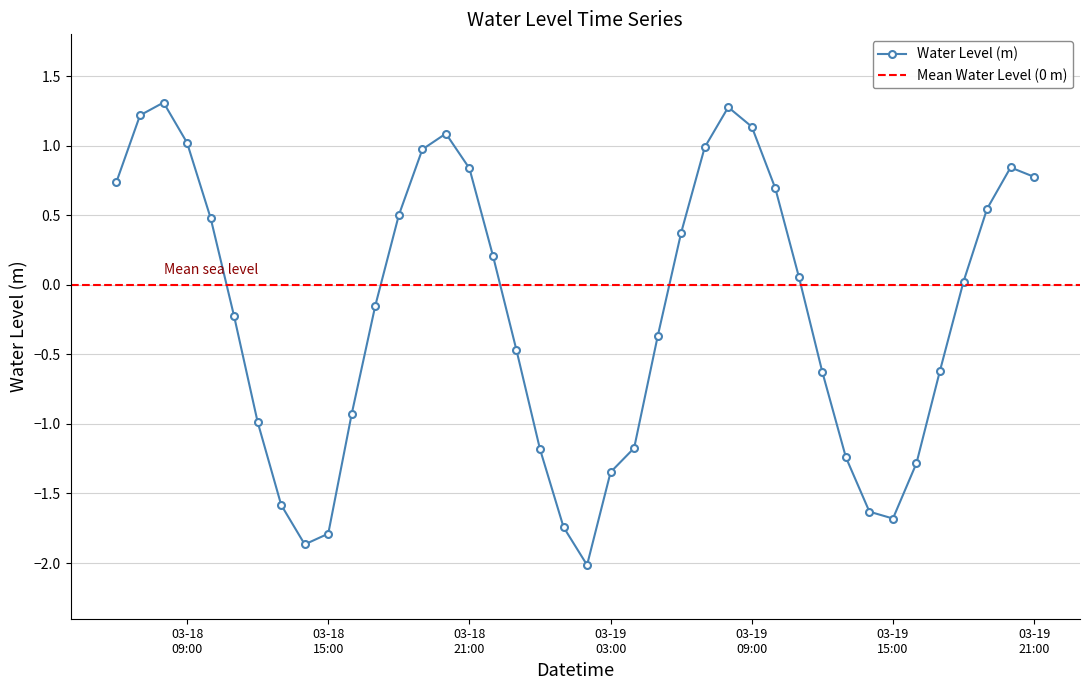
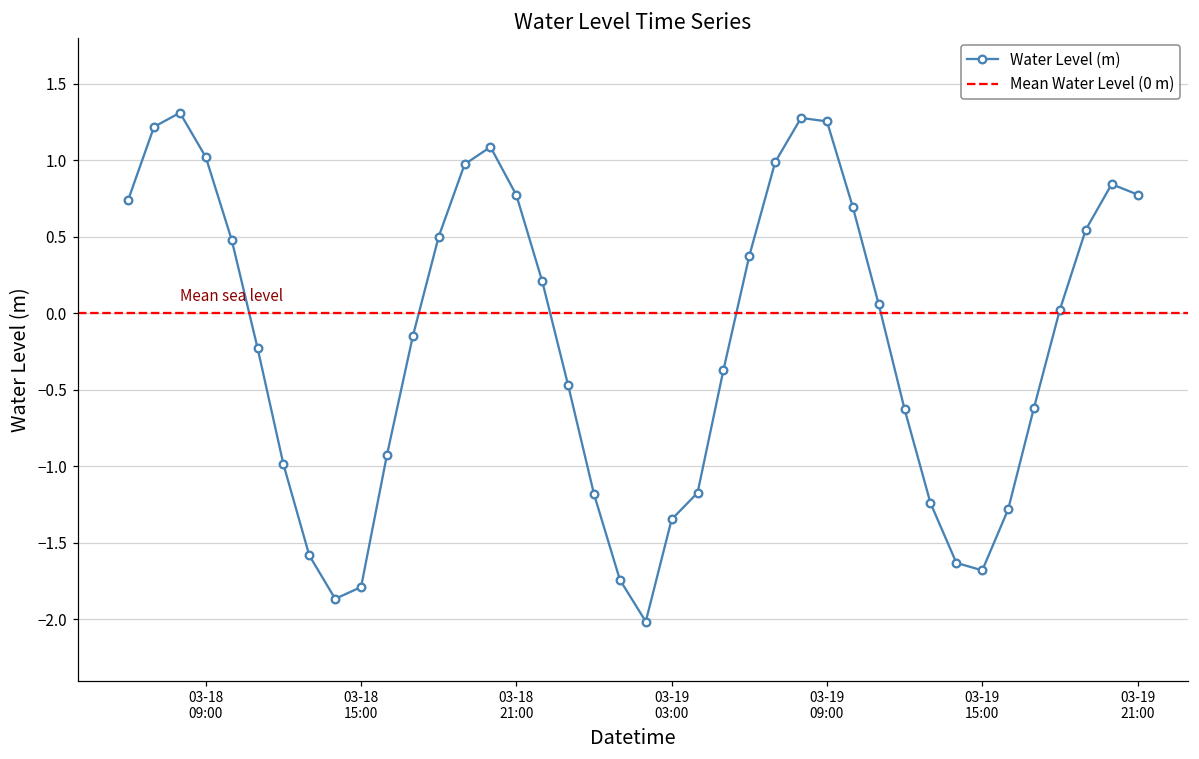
  {
    "03-18 09:00": 1.02,
    "03-18 15:00": -1.79,
-   "03-18 21:00": 0.84,
+   "03-18 21:00": 0.77,
    "03-19 03:00": -1.35,
-   "03-19 09:00": 1.14,
+   "03-19 09:00": 1.25,
    "03-19 15:00": -1.68,
    "03-19 21:00": 0.78
  }
